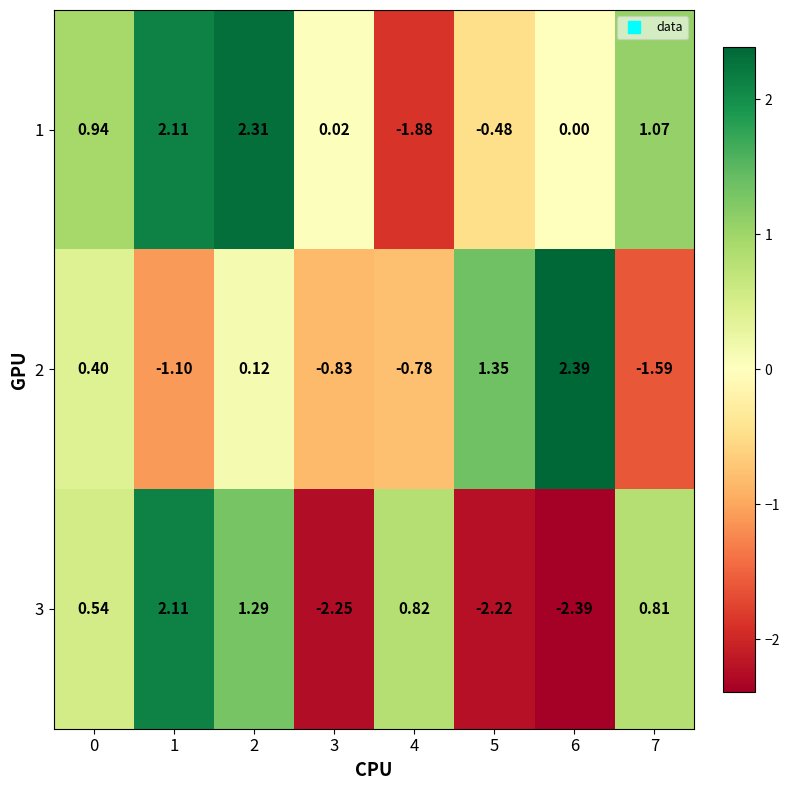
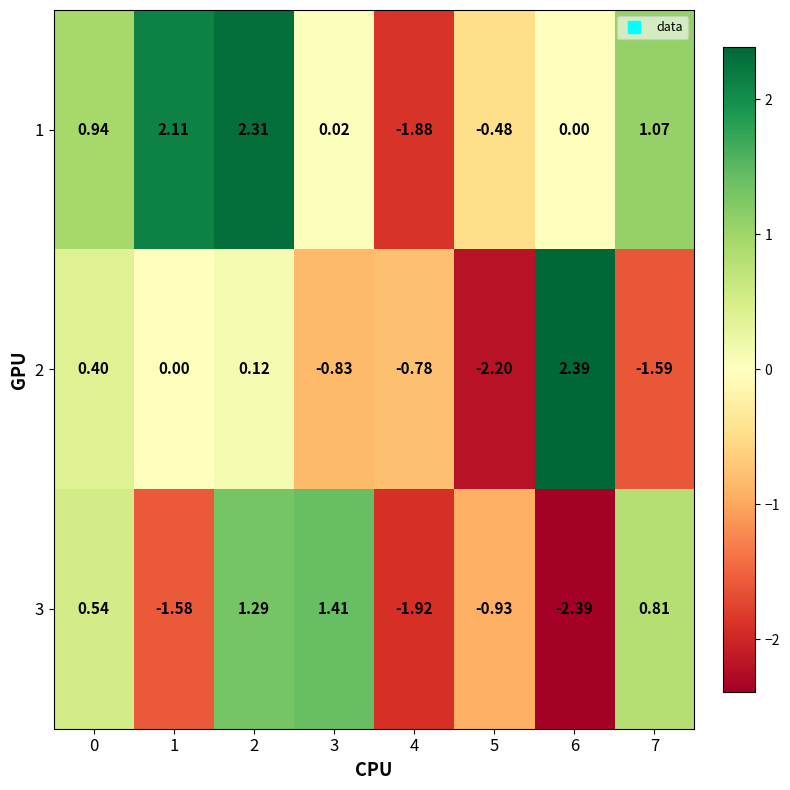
  {
    "1": {
      "0": 0.94,
      "1": 2.11,
      "2": 2.31,
      "3": 0.02,
      "4": -1.88,
      "5": -0.48,
      "6": 0.00,
      "7": 1.07
    },
    "2": {
      "0": 0.40,
-     "1": -1.10,
+     "1": 0.00,
      "2": 0.12,
      "3": -0.83,
      "4": -0.78,
-     "5": 1.35,
+     "5": -2.20,
      "6": 2.39,
      "7": -1.59
    },
    "3": {
      "0": 0.54,
-     "1": 2.11,
+     "1": -1.58,
      "2": 1.29,
-     "3": -2.25,
-     "4": 0.82,
-     "5": -2.22,
+     "3": 1.41,
+     "4": -1.92,
+     "5": -0.93,
      "6": -2.39,
      "7": 0.81
    }
  }
